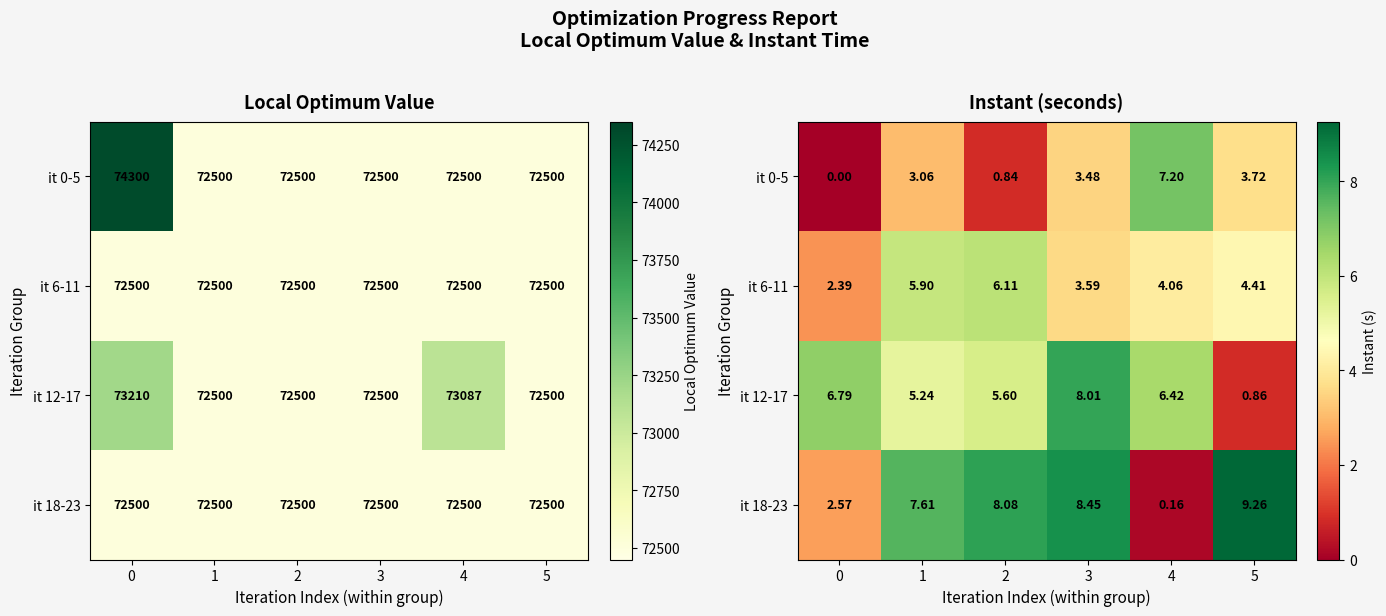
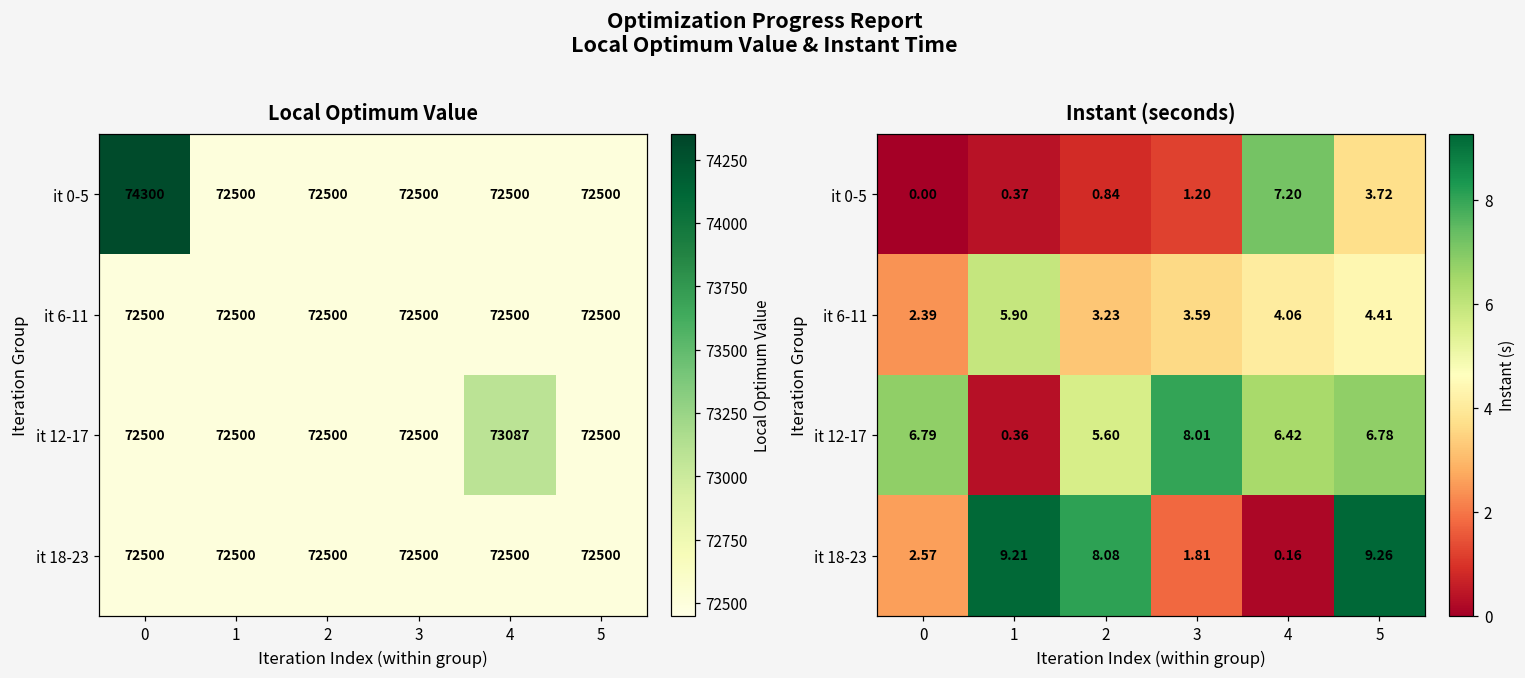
  {
    "Local Optimum Value": {
      "it 0-5": {
        "0": 74300,
        "1": 72500,
        "2": 72500,
        "3": 72500,
        "4": 72500,
        "5": 72500
      },
      "it 6-11": {
        "0": 72500,
        "1": 72500,
        "2": 72500,
        "3": 72500,
        "4": 72500,
        "5": 72500
      },
      "it 12-17": {
-       "0": 73210,
+       "0": 72500,
        "1": 72500,
        "2": 72500,
        "3": 72500,
        "4": 73087,
        "5": 72500
      },
      "it 18-23": {
        "0": 72500,
        "1": 72500,
        "2": 72500,
        "3": 72500,
        "4": 72500,
        "5": 72500
      }
    },
    "Instant (seconds)": {
      "it 0-5": {
        "0": 0.00,
-       "1": 3.06,
+       "1": 0.37,
        "2": 0.84,
-       "3": 3.48,
+       "3": 1.20,
        "4": 7.20,
        "5": 3.72
      },
      "it 6-11": {
        "0": 2.39,
        "1": 5.90,
-       "2": 6.11,
+       "2": 3.23,
        "3": 3.59,
        "4": 4.06,
        "5": 4.41
      },
      "it 12-17": {
        "0": 6.79,
-       "1": 5.24,
+       "1": 0.36,
        "2": 5.60,
        "3": 8.01,
        "4": 6.42,
-       "5": 0.86
+       "5": 6.78
      },
      "it 18-23": {
        "0": 2.57,
-       "1": 7.61,
+       "1": 9.21,
        "2": 8.08,
-       "3": 8.45,
+       "3": 1.81,
        "4": 0.16,
        "5": 9.26
      }
    }
  }
